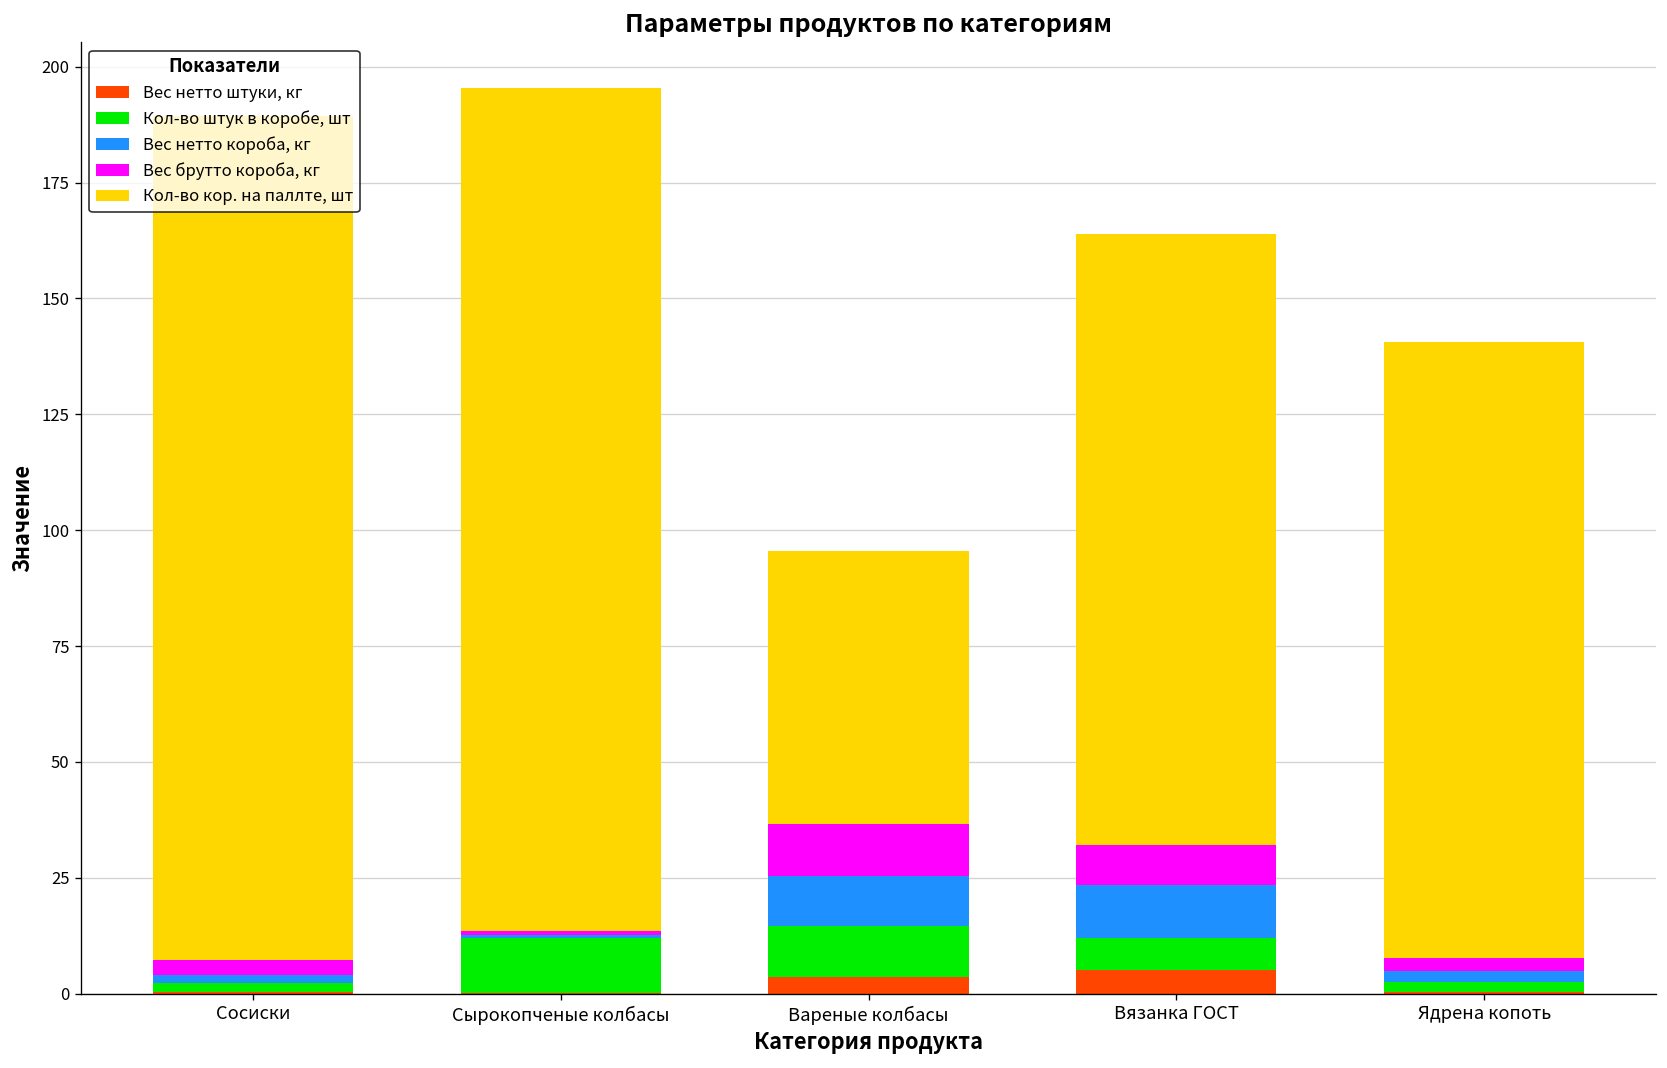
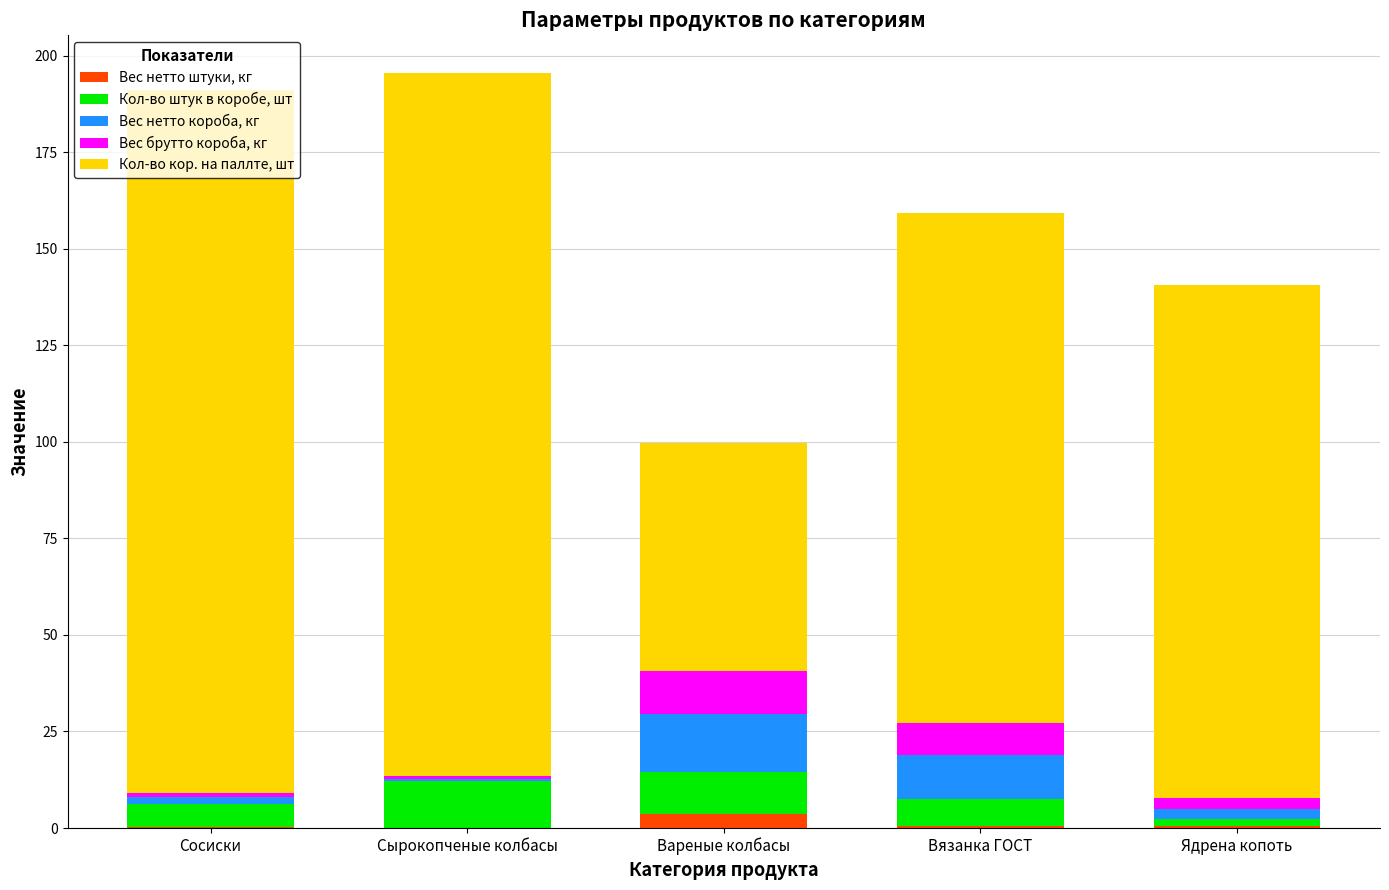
  {
    "Вес нетто штуки, кг": {
      "Вареные колбасы": 4,
-     "Вязанка ГОСТ": 5
+     "Вязанка ГОСТ": 0
    },
    "Кол-во штук в коробе, шт": {
-     "Сосиски": 2,
+     "Сосиски": 6,
      "Сырокопченые колбасы": 12,
      "Вареные колбасы": 11,
      "Вязанка ГОСТ": 7,
      "Ядрена копоть": 2
    },
    "Вес нетто короба, кг": {
      "Сосиски": 2,
-     "Вареные колбасы": 11,
+     "Вареные колбасы": 15,
      "Вязанка ГОСТ": 11,
      "Ядрена копоть": 3
    },
    "Вес брутто короба, кг": {
-     "Сосиски": 3,
+     "Сосиски": 1,
      "Сырокопченые колбасы": 1,
      "Вареные колбасы": 11,
      "Вязанка ГОСТ": 9,
      "Ядрена копоть": 3
    },
    "Кол-во кор. на паллте, шт": {
      "Сырокопченые колбасы": 182,
      "Вареные колбасы": 59,
      "Вязанка ГОСТ": 132,
      "Ядрена копоть": 133
    }
  }
